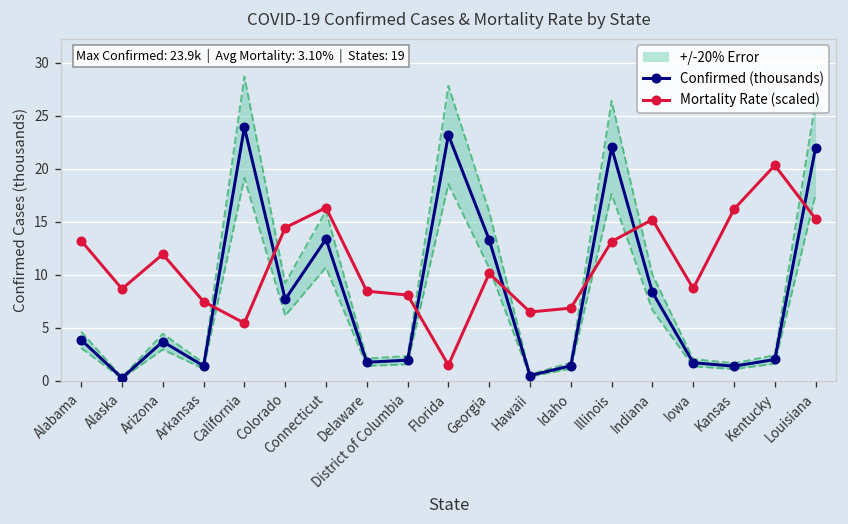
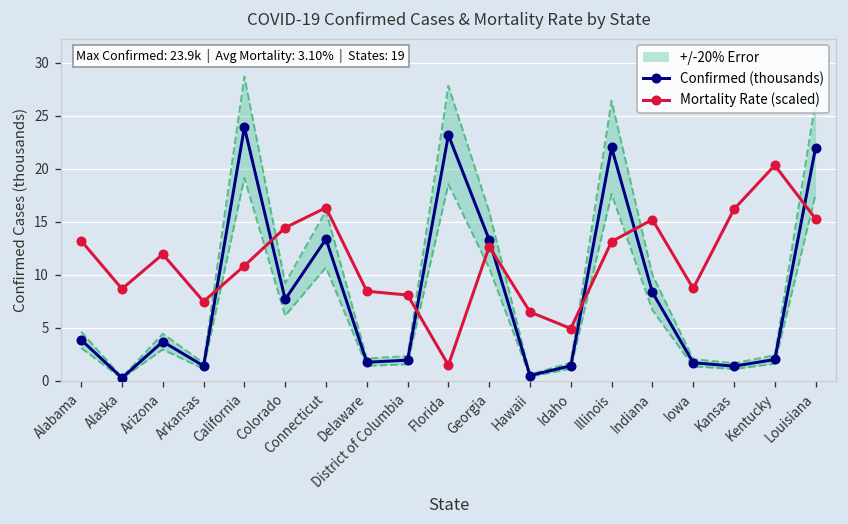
  {
    "+/-20% Error": {
      "Alabama": 5,
      "Arizona": 4,
      "Colorado": 9,
      "Delaware": 2,
      "District of Columbia": 2,
      "Florida": 28,
      "Georgia": 16,
      "Illinois": 26,
      "Indiana": 10,
      "Iowa": 2,
      "Kentucky": 2
    },
    "Confirmed (thousands)": {
      "Alabama": 4,
      "Arizona": 4,
      "California": 24,
      "Colorado": 8,
      "Connecticut": 13,
      "Delaware": 2,
      "District of Columbia": 2,
      "Florida": 23,
      "Georgia": 13,
      "Illinois": 22,
      "Indiana": 8,
      "Iowa": 2,
      "Kentucky": 2,
      "Louisiana": 22
    },
    "Mortality Rate (scaled)": {
      "Alabama": 13,
      "Alaska": 9,
      "Arizona": 12,
      "Arkansas": 7,
-     "California": 5,
+     "California": 11,
      "Colorado": 14,
      "Delaware": 8,
      "District of Columbia": 8,
      "Florida": 1,
-     "Georgia": 10,
+     "Georgia": 13,
      "Hawaii": 7,
-     "Idaho": 7,
+     "Idaho": 5,
      "Illinois": 13,
      "Indiana": 15,
      "Iowa": 9,
      "Kansas": 16,
      "Kentucky": 20,
      "Louisiana": 15
    }
  }
